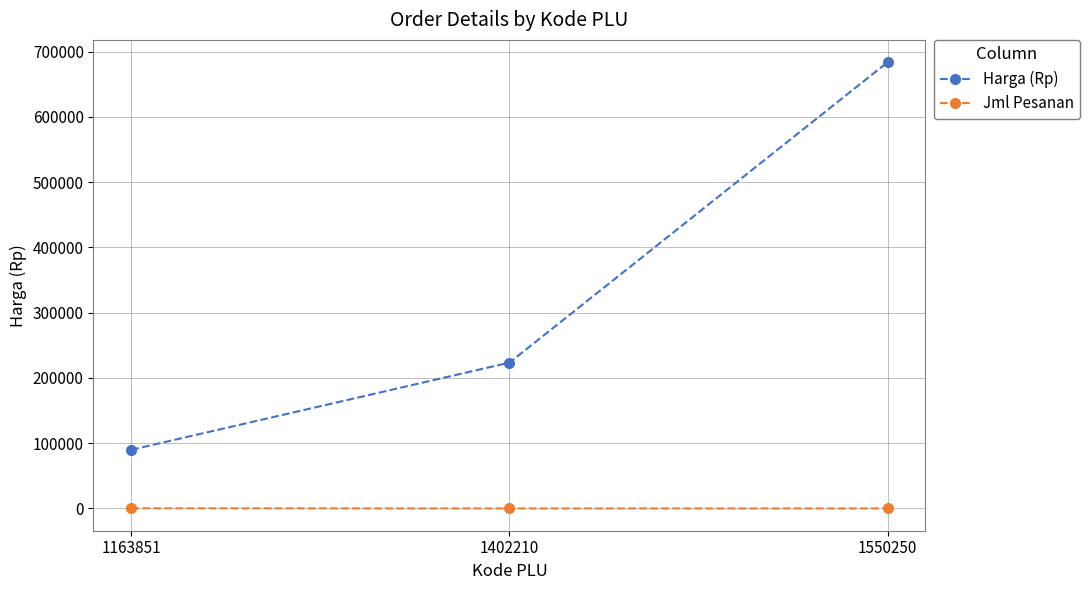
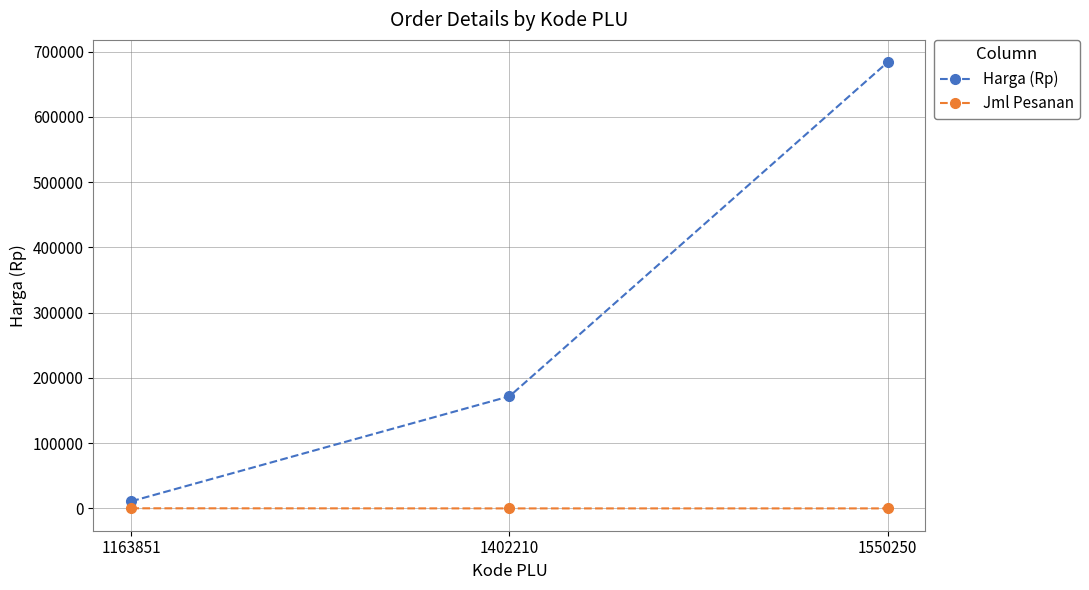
  {
    "Harga (Rp)": {
-     "1163851": 90000,
-     "1402210": 220000,
+     "1163851": 10000,
+     "1402210": 170000,
      "1550250": 680000
    },
    "Jml Pesanan": {
      "1163851": 0,
      "1402210": 0,
      "1550250": 0
    }
  }
